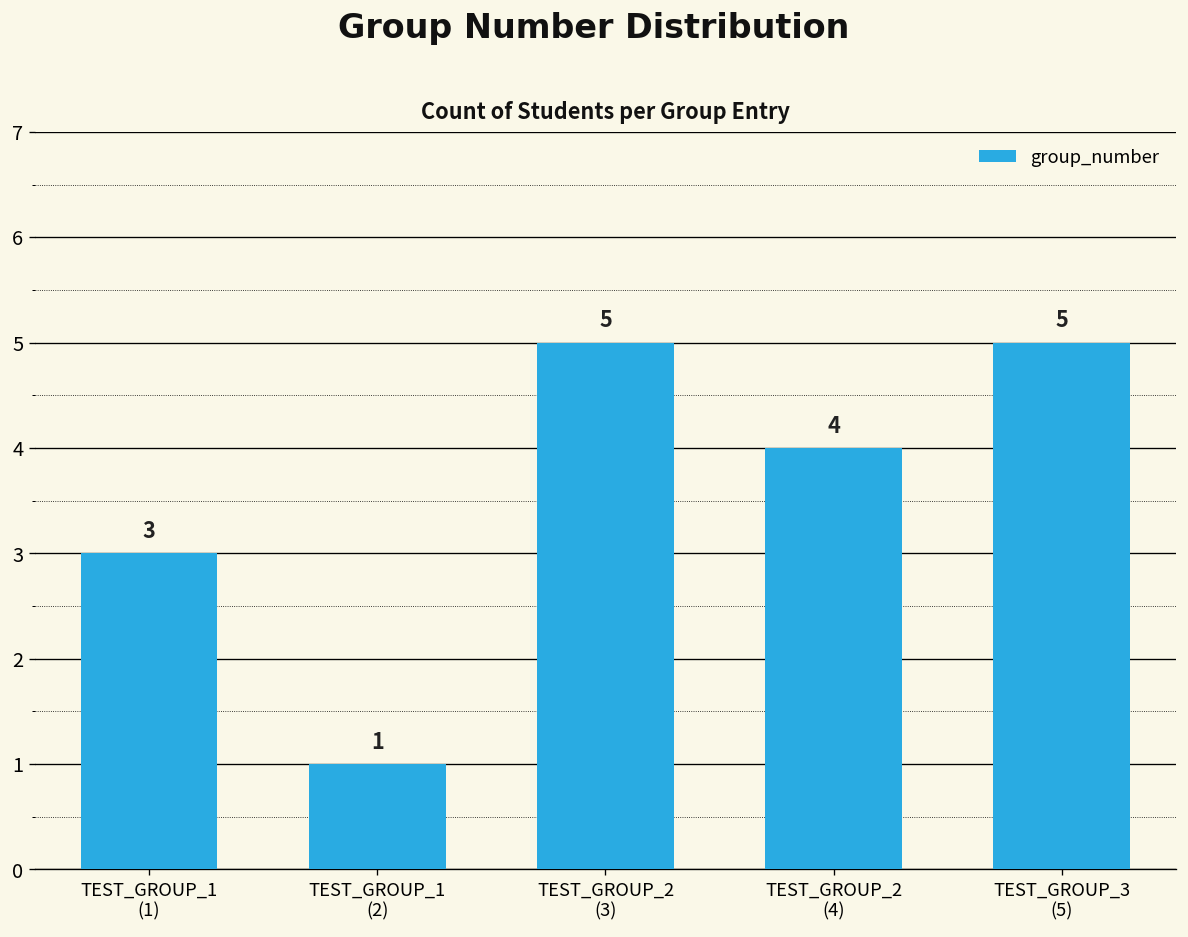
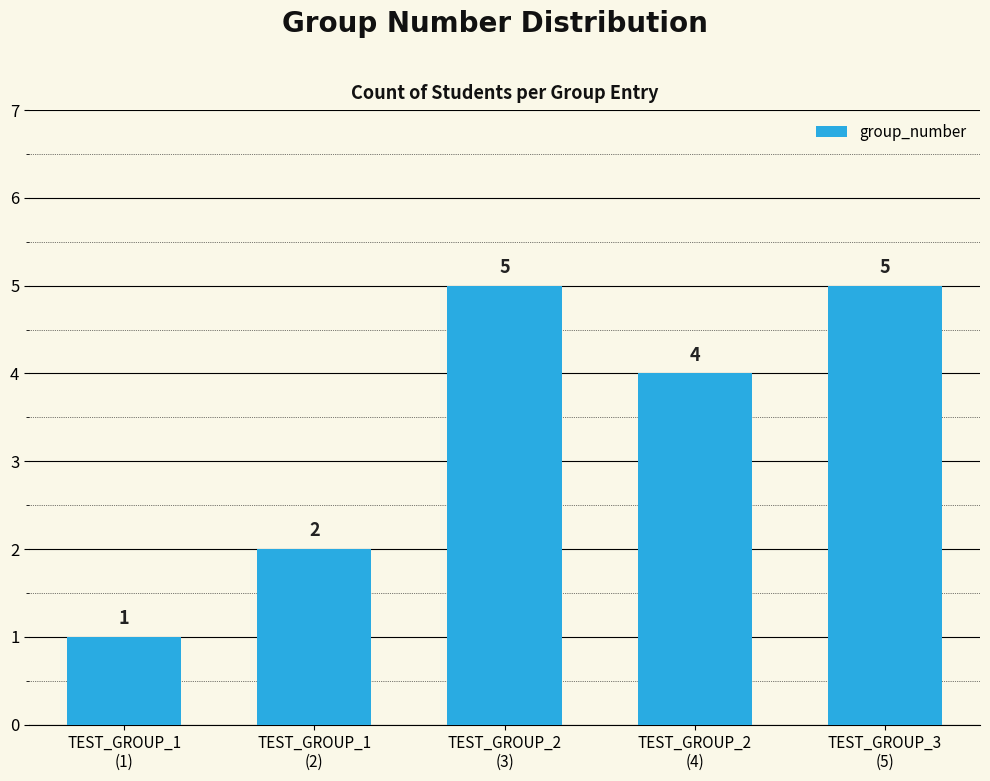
  {
-   "TEST_GROUP_1 (1)": 3,
-   "TEST_GROUP_1 (2)": 1,
+   "TEST_GROUP_1 (1)": 1,
+   "TEST_GROUP_1 (2)": 2,
    "TEST_GROUP_2 (3)": 5,
    "TEST_GROUP_2 (4)": 4,
    "TEST_GROUP_3 (5)": 5
  }
